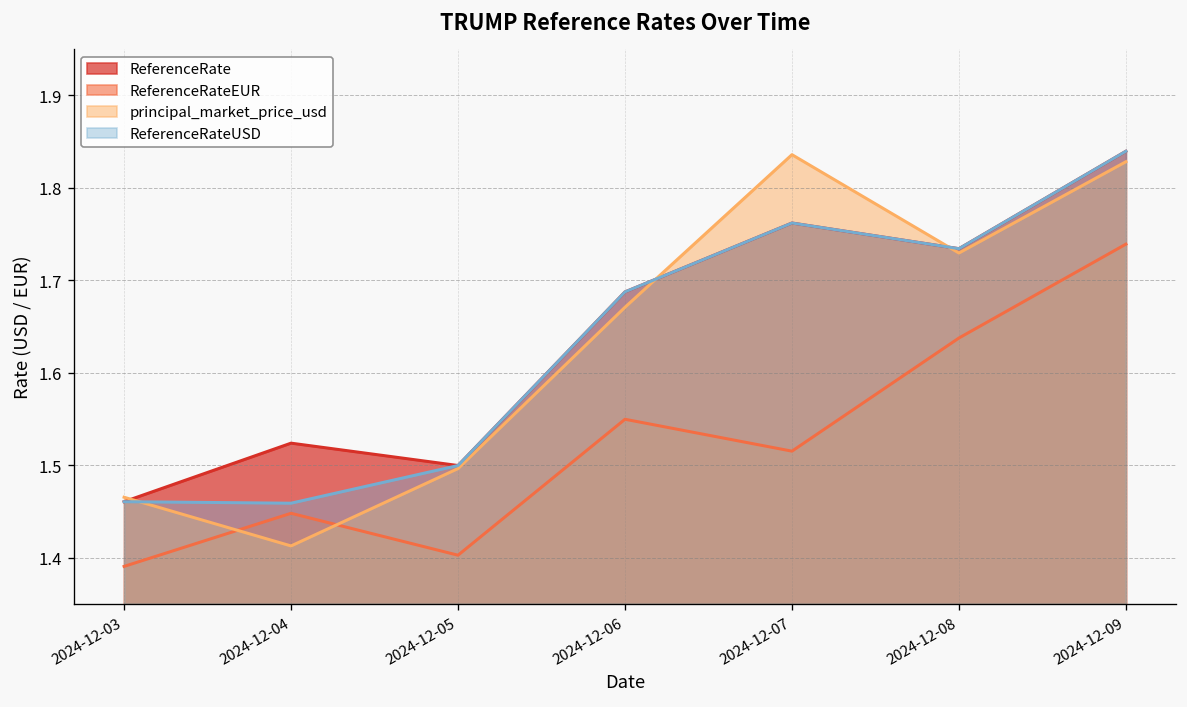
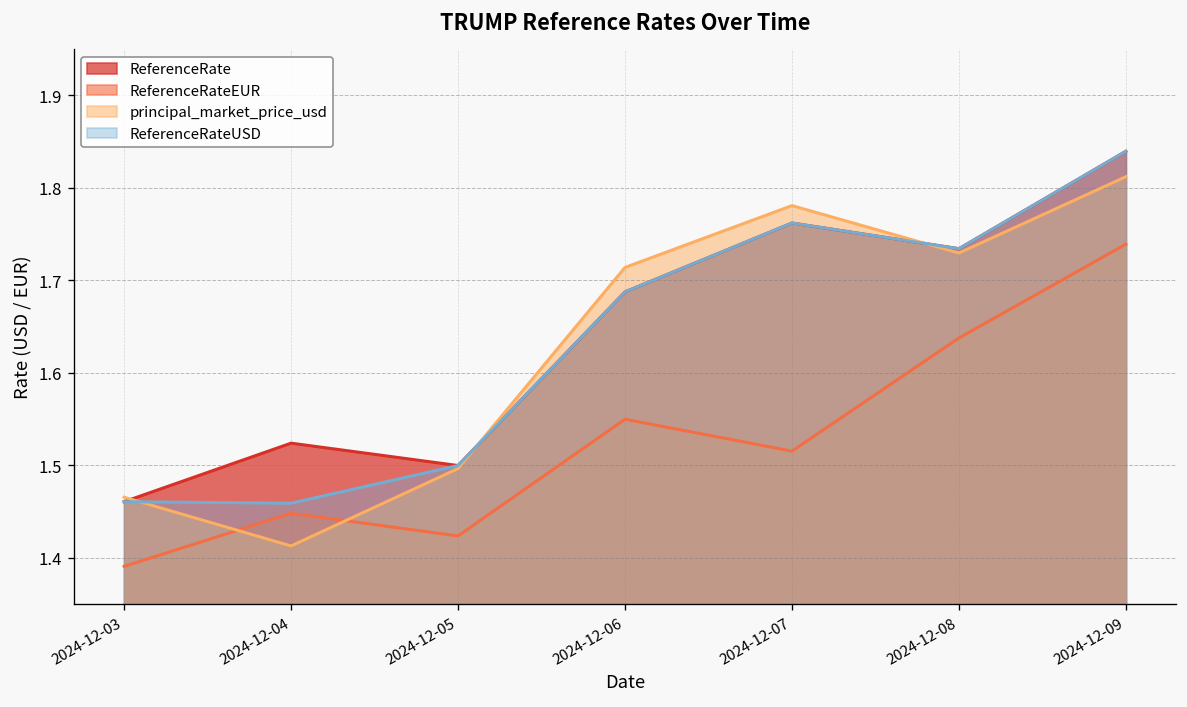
  {
    "ReferenceRate": {
      "2024-12-04": 1.52
    },
    "ReferenceRateEUR": {
      "2024-12-03": 1.39,
      "2024-12-04": 1.45,
-     "2024-12-05": 1.40,
+     "2024-12-05": 1.42,
      "2024-12-06": 1.55,
      "2024-12-07": 1.52,
      "2024-12-08": 1.64,
      "2024-12-09": 1.74
    },
    "principal_market_price_usd": {
      "2024-12-03": 1.47,
      "2024-12-04": 1.41,
-     "2024-12-06": 1.67,
-     "2024-12-07": 1.84,
+     "2024-12-06": 1.71,
+     "2024-12-07": 1.78,
      "2024-12-08": 1.73,
-     "2024-12-09": 1.83
+     "2024-12-09": 1.81
    },
    "ReferenceRateUSD": {
      "2024-12-04": 1.46
    }
  }
